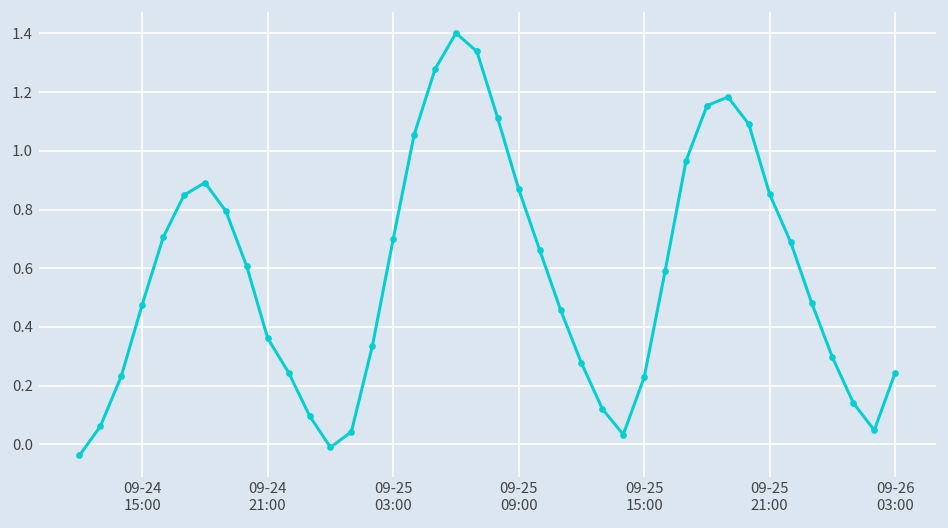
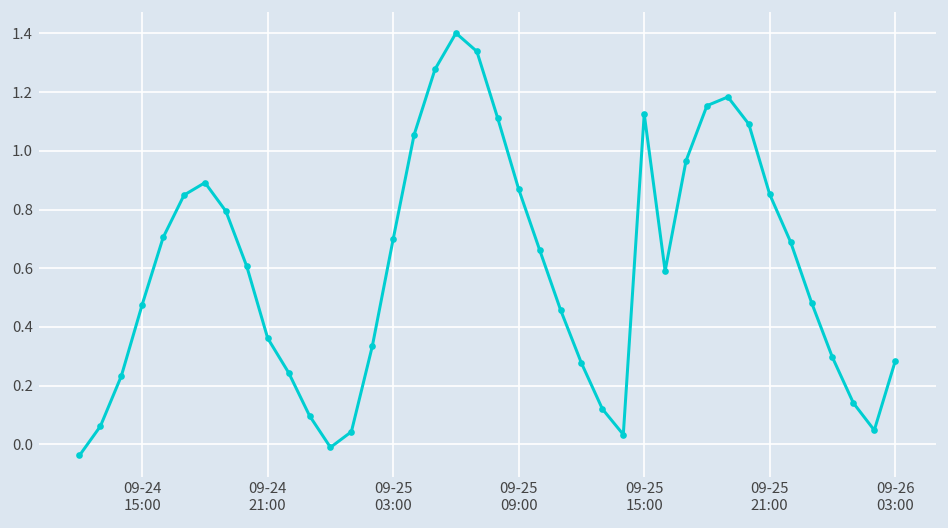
  {
    "09-24 15:00": 0.48,
    "09-24 21:00": 0.36,
    "09-25 03:00": 0.70,
    "09-25 09:00": 0.87,
-   "09-25 15:00": 0.23,
+   "09-25 15:00": 1.13,
    "09-25 21:00": 0.85,
-   "09-26 03:00": 0.24
+   "09-26 03:00": 0.28
  }
